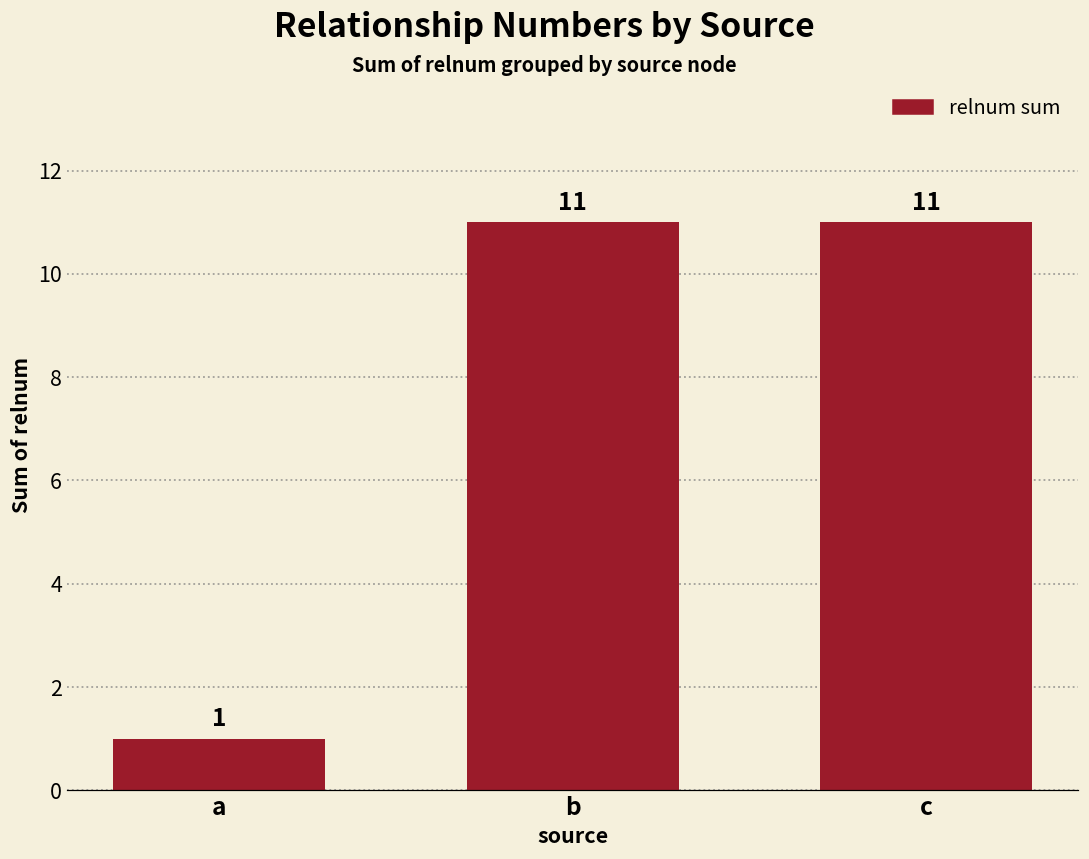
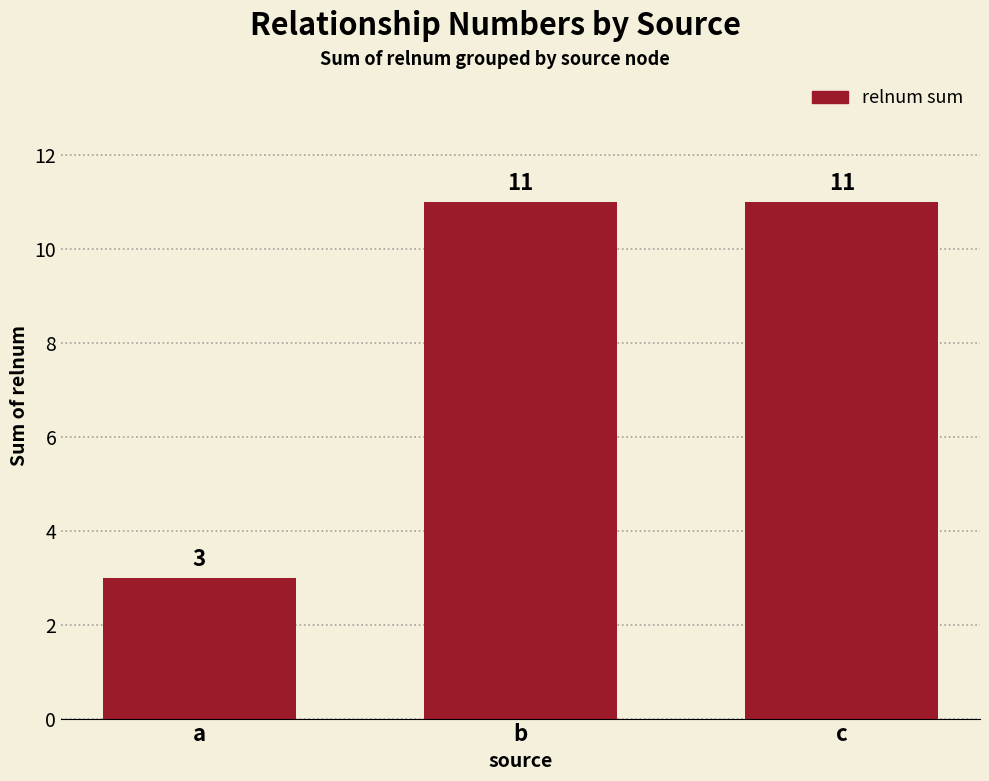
  {
-   "a": 1,
+   "a": 3,
    "b": 11,
    "c": 11
  }
